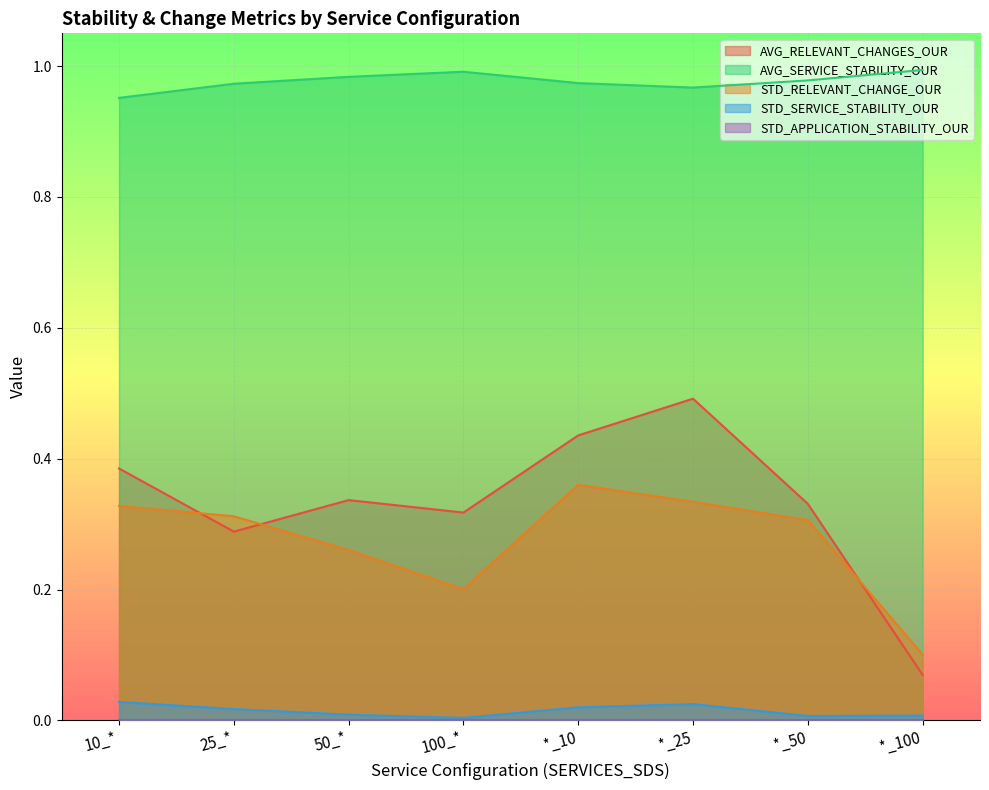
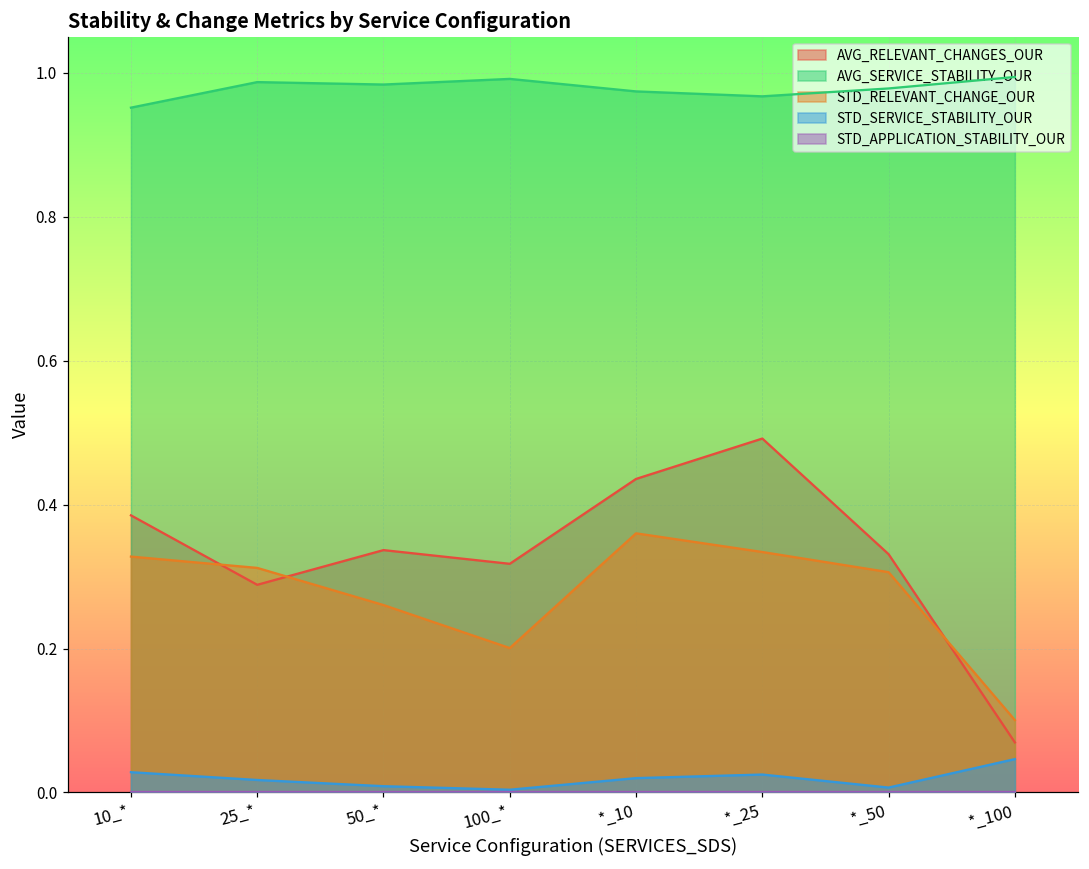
  {
    "AVG_SERVICE_STABILITY_OUR": {
      "10_*": 0.95,
-     "25_*": 0.97,
+     "25_*": 0.99,
      "50_*": 0.98,
      "100_*": 0.99,
      "*_10": 0.97,
      "*_25": 0.97
    },
    "STD_SERVICE_STABILITY_OUR": {
      "10_*": 0.03,
      "25_*": 0.02,
      "50_*": 0.01,
      "*_10": 0.02,
      "*_25": 0.02,
      "*_50": 0.01,
-     "*_100": 0.01
+     "*_100": 0.05
    },
    "STD_APPLICATION_STABILITY_OUR": {
      "10_*": 0.00,
      "25_*": 0.00,
      "50_*": 0.00,
      "*_10": 0.00,
      "*_25": 0.00,
      "*_50": 0.00,
      "*_100": 0.00
    }
  }
